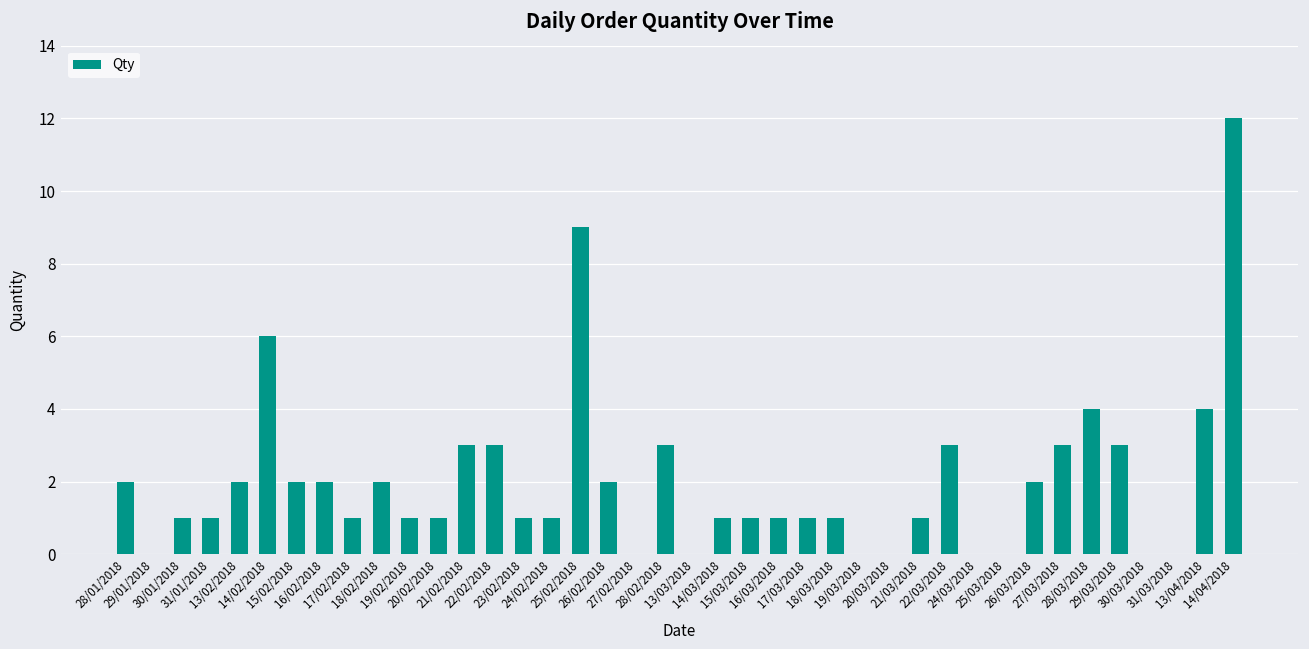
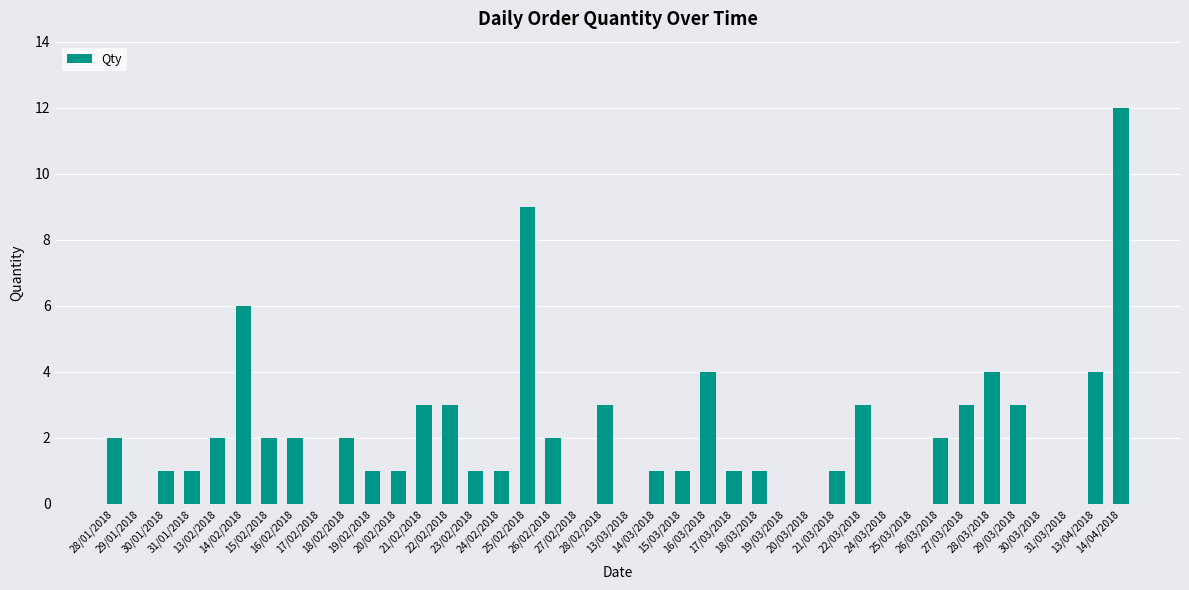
  {
    "28/01/2018": 2,
    "29/01/2018": 0,
    "30/01/2018": 1,
    "31/01/2018": 1,
    "13/02/2018": 2,
    "14/02/2018": 6,
    "15/02/2018": 2,
    "16/02/2018": 2,
-   "17/02/2018": 1,
+   "17/02/2018": 0,
    "18/02/2018": 2,
    "19/02/2018": 1,
    "20/02/2018": 1,
    "21/02/2018": 3,
    "22/02/2018": 3,
    "23/02/2018": 1,
    "24/02/2018": 1,
    "25/02/2018": 9,
    "26/02/2018": 2,
    "27/02/2018": 0,
    "28/02/2018": 3,
    "13/03/2018": 0,
    "14/03/2018": 1,
    "15/03/2018": 1,
-   "16/03/2018": 1,
+   "16/03/2018": 4,
    "17/03/2018": 1,
    "18/03/2018": 1,
    "19/03/2018": 0,
    "20/03/2018": 0,
    "21/03/2018": 1,
    "22/03/2018": 3,
    "24/03/2018": 0,
    "25/03/2018": 0,
    "26/03/2018": 2,
    "27/03/2018": 3,
    "28/03/2018": 4,
    "29/03/2018": 3,
    "30/03/2018": 0,
    "31/03/2018": 0,
    "13/04/2018": 4,
    "14/04/2018": 12
  }
